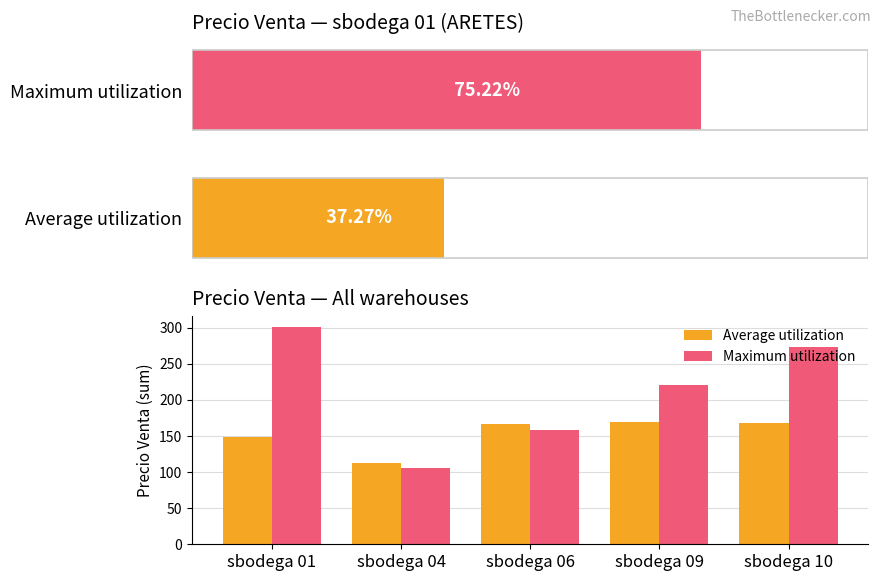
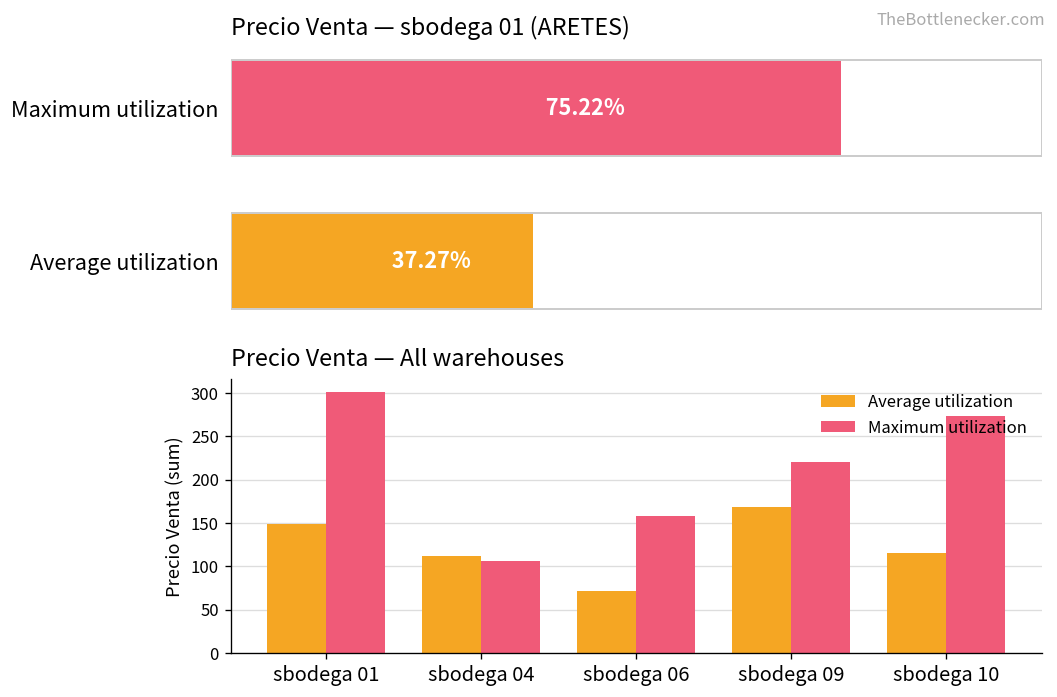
  {
    "Precio Venta — All warehouses": {
      "Average utilization": {
        "sbodega 01": 150,
        "sbodega 04": 110,
-       "sbodega 06": 170,
+       "sbodega 06": 70,
        "sbodega 09": 170,
-       "sbodega 10": 170
+       "sbodega 10": 110
      },
      "Maximum utilization": {
        "sbodega 01": 300,
        "sbodega 04": 110,
        "sbodega 06": 160,
        "sbodega 09": 220,
        "sbodega 10": 270
      }
    }
  }
